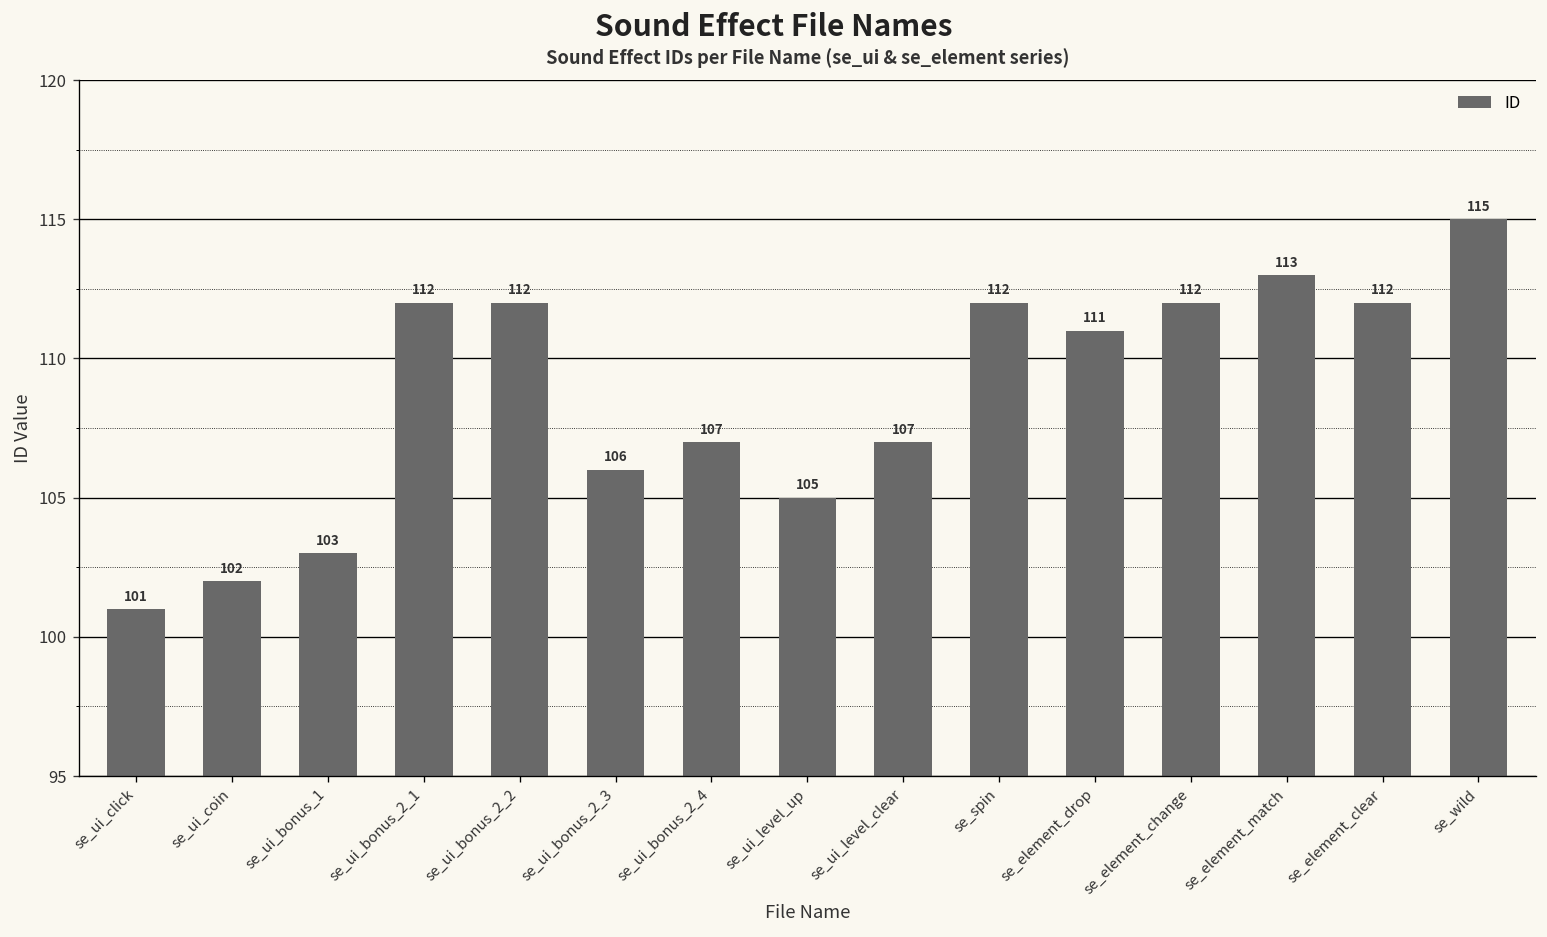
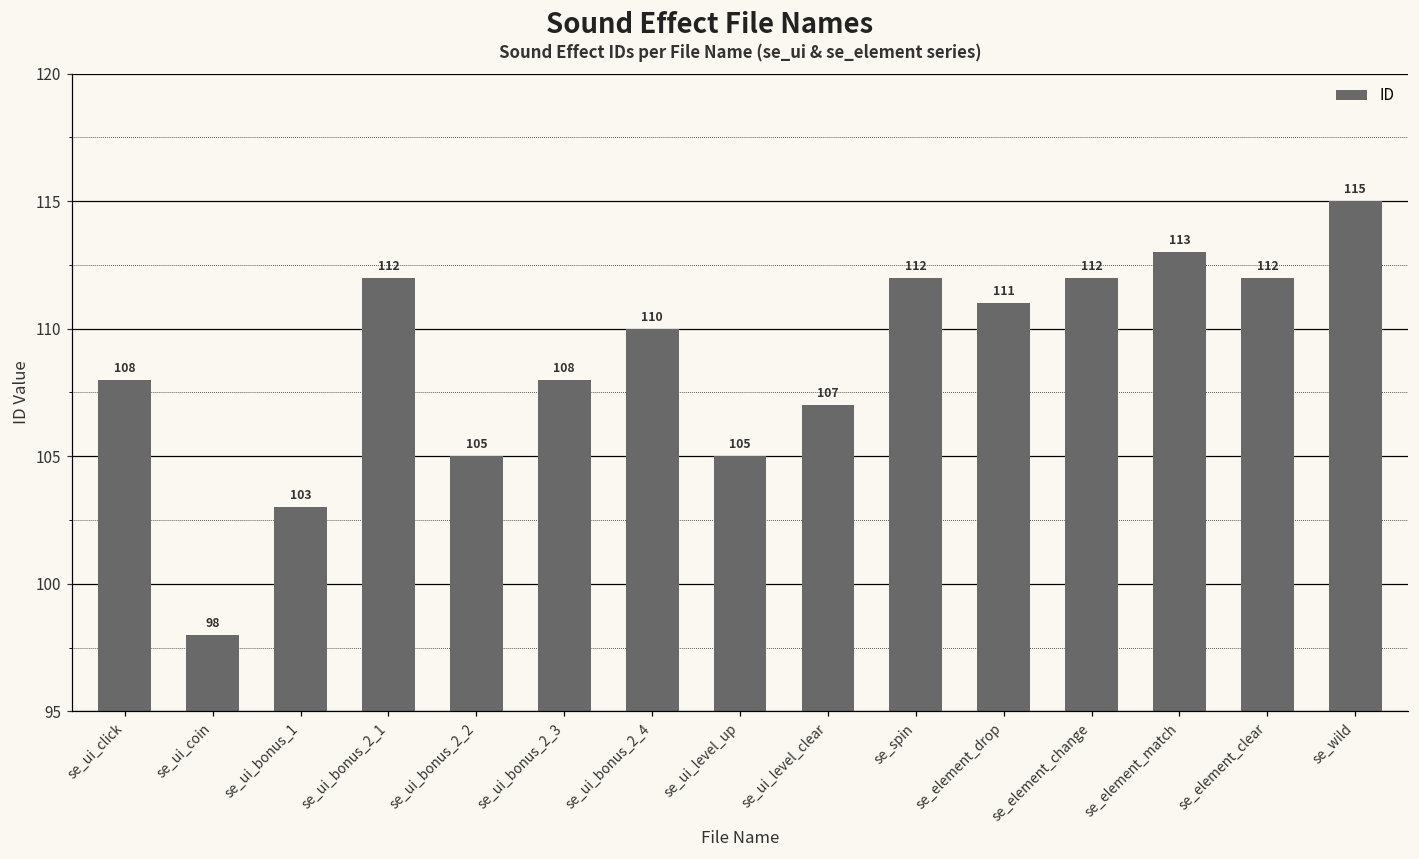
  {
-   "se_ui_click": 101,
-   "se_ui_coin": 102,
+   "se_ui_click": 108,
+   "se_ui_coin": 98,
    "se_ui_bonus_1": 103,
    "se_ui_bonus_2_1": 112,
-   "se_ui_bonus_2_2": 112,
-   "se_ui_bonus_2_3": 106,
-   "se_ui_bonus_2_4": 107,
+   "se_ui_bonus_2_2": 105,
+   "se_ui_bonus_2_3": 108,
+   "se_ui_bonus_2_4": 110,
    "se_ui_level_up": 105,
    "se_ui_level_clear": 107,
    "se_spin": 112,
    "se_element_drop": 111,
    "se_element_change": 112,
    "se_element_match": 113,
    "se_element_clear": 112,
    "se_wild": 115
  }
